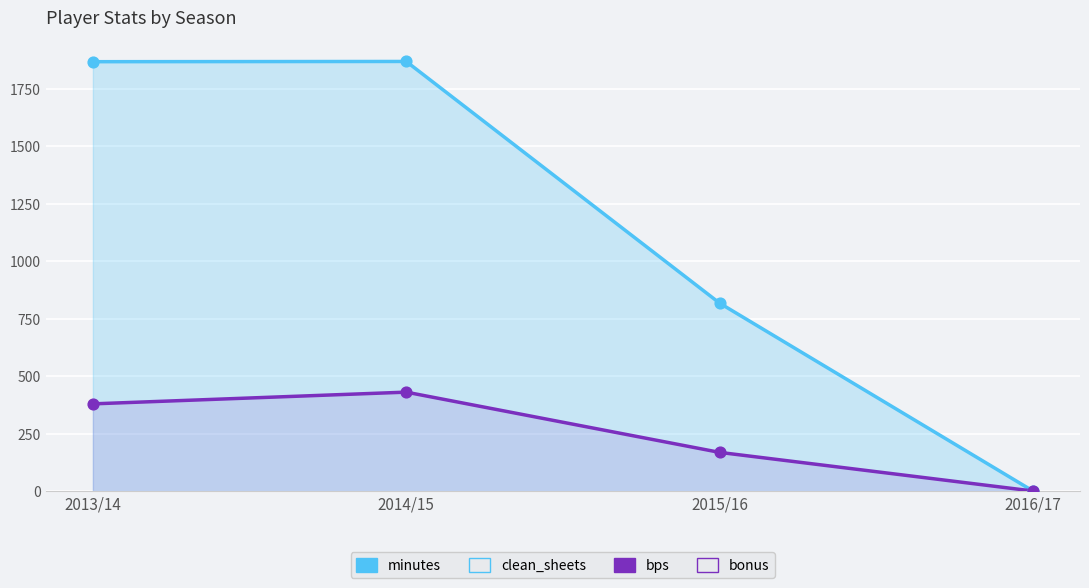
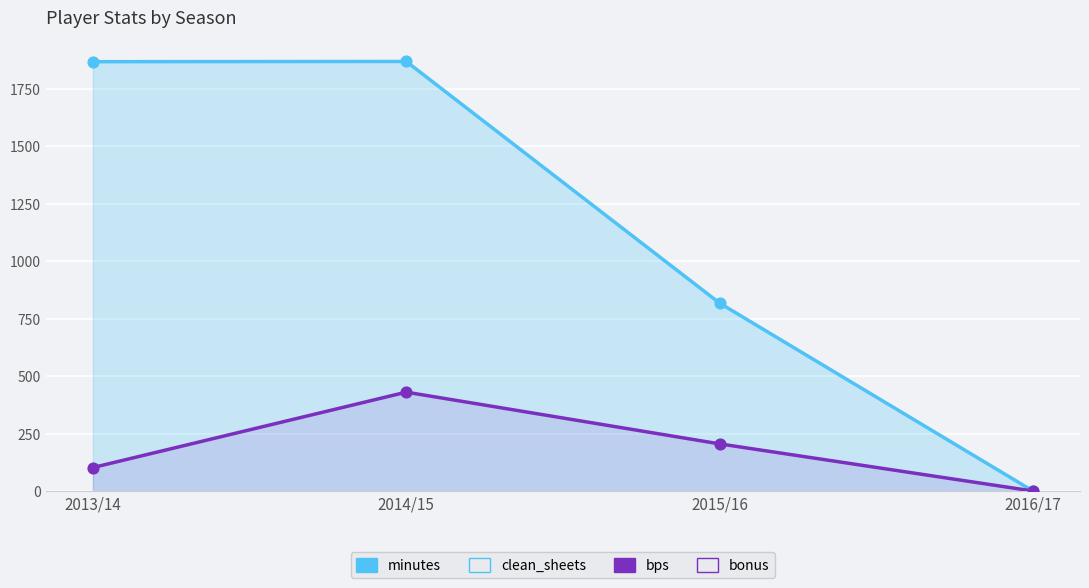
  {
    "minutes": {
      "2013/14": 1870,
      "2014/15": 1870,
      "2015/16": 820
    },
    "bps": {
-     "2013/14": 380,
+     "2013/14": 100,
      "2014/15": 430,
-     "2015/16": 170
+     "2015/16": 210
    }
  }
